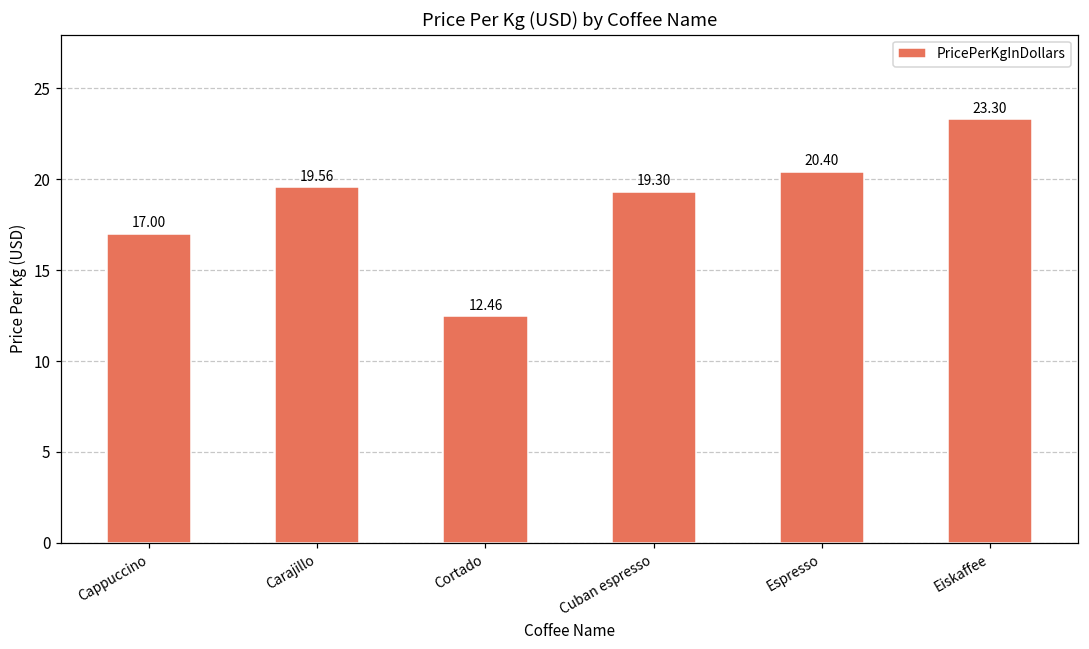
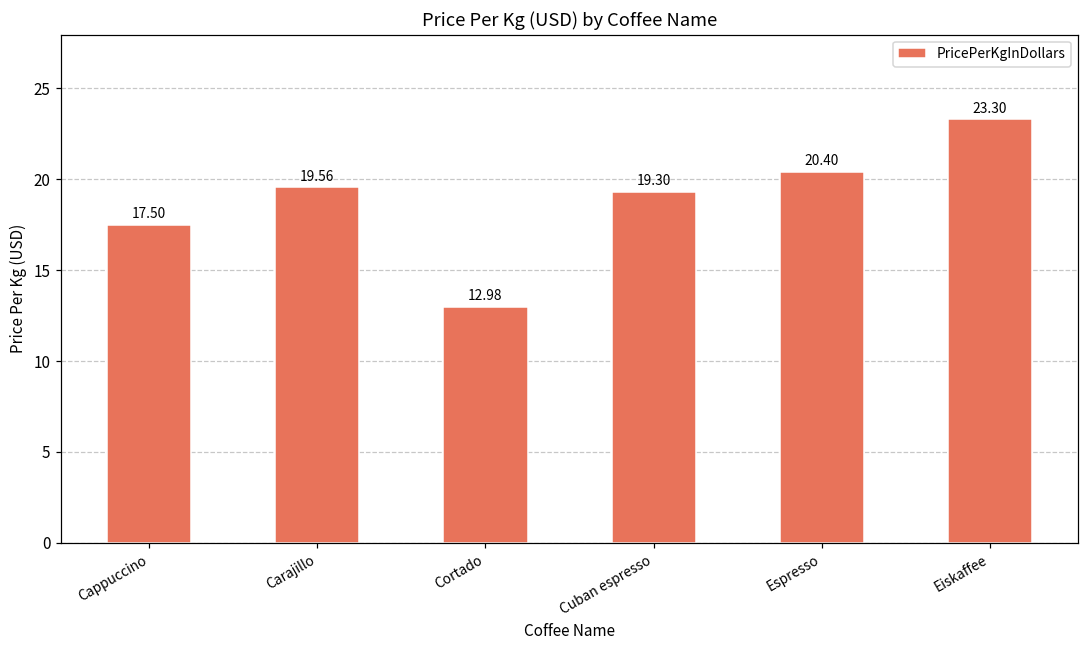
  {
-   "Cappuccino": 17.00,
+   "Cappuccino": 17.50,
    "Carajillo": 19.56,
-   "Cortado": 12.46,
+   "Cortado": 12.98,
    "Cuban espresso": 19.30,
    "Espresso": 20.40,
    "Eiskaffee": 23.30
  }
